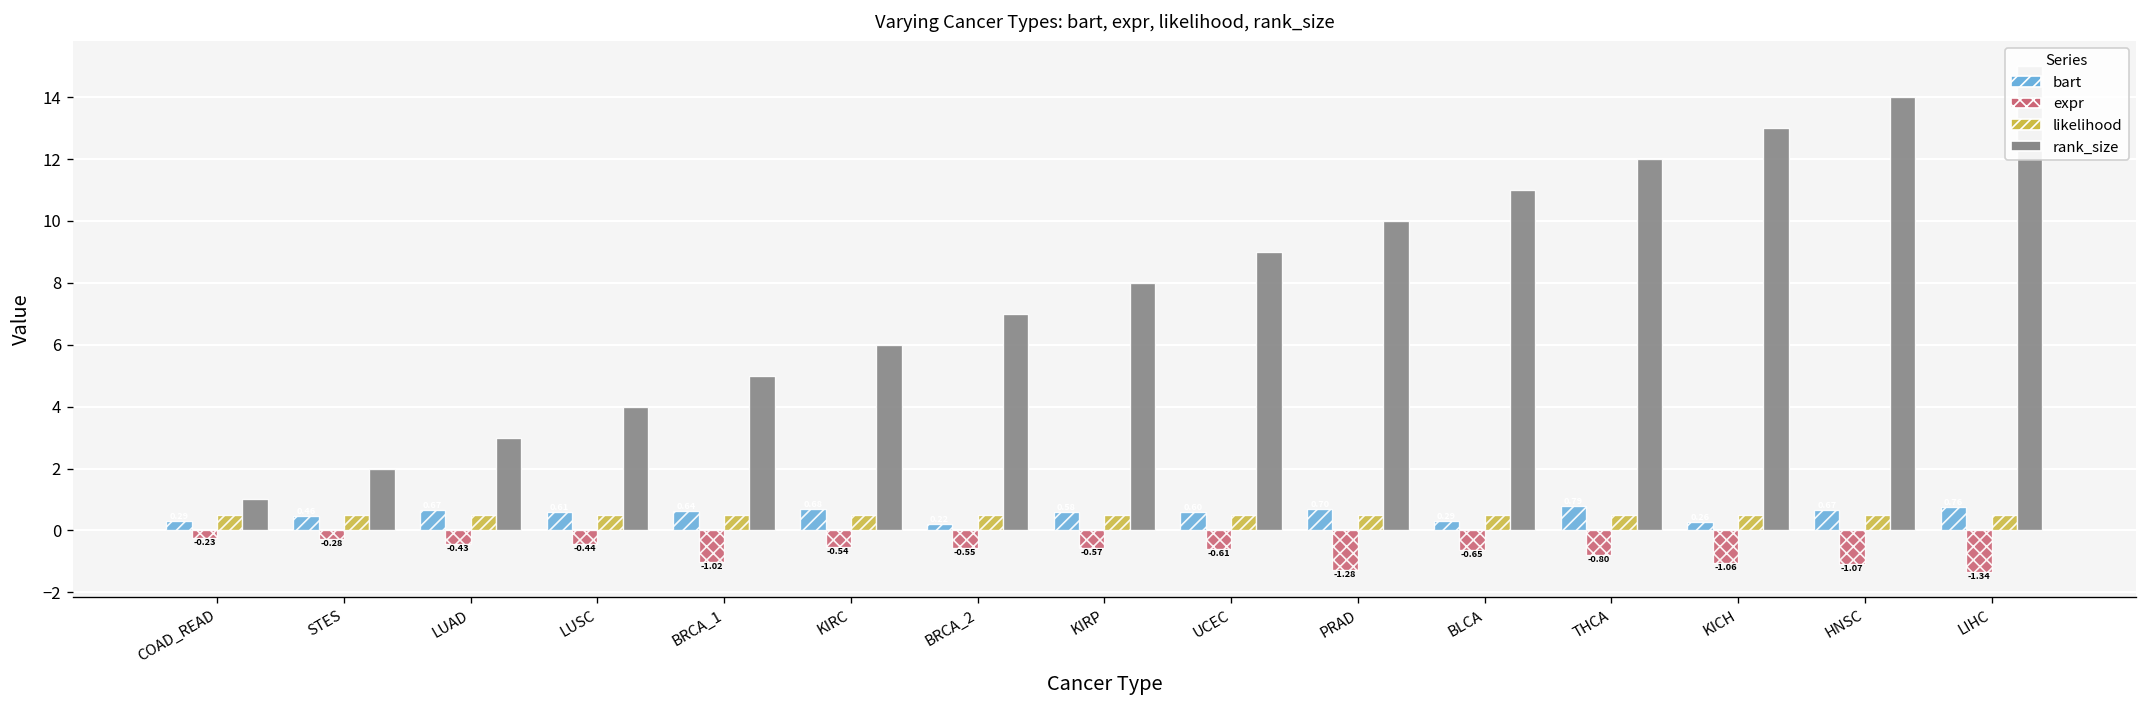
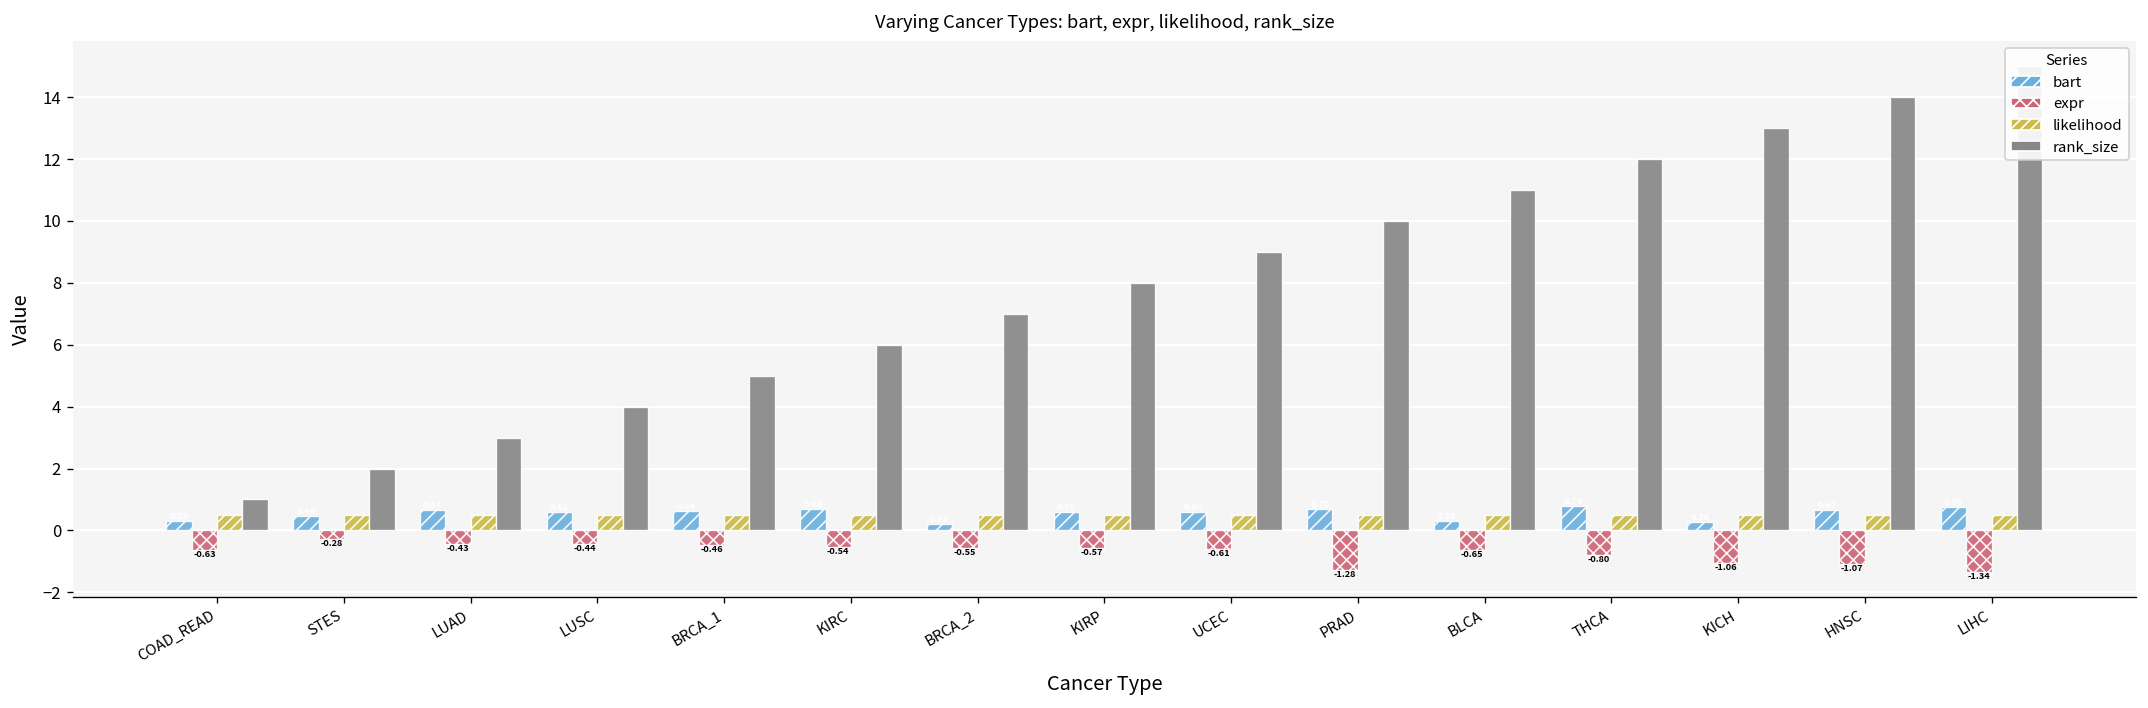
  {
    "bart": {
      "COAD_READ": 0.3,
      "STES": 0.5,
      "LUAD": 0.7,
      "LUSC": 0.6,
      "BRCA_1": 0.6,
      "KIRC": 0.7,
      "BRCA_2": 0.2,
      "KIRP": 0.6,
      "UCEC": 0.6,
      "PRAD": 0.7,
      "BLCA": 0.3,
      "THCA": 0.8,
      "KICH": 0.3,
      "HNSC": 0.7,
      "LIHC": 0.8
    },
    "expr": {
-     "COAD_READ": -0.23,
+     "COAD_READ": -0.63,
      "STES": -0.28,
      "LUAD": -0.43,
      "LUSC": -0.44,
-     "BRCA_1": -1.02,
+     "BRCA_1": -0.46,
      "KIRC": -0.54,
      "BRCA_2": -0.55,
      "KIRP": -0.57,
      "UCEC": -0.61,
      "PRAD": -1.28,
      "BLCA": -0.65,
      "THCA": -0.80,
      "KICH": -1.06,
      "HNSC": -1.07,
      "LIHC": -1.34
    },
    "likelihood": {
      "COAD_READ": 0.5,
      "STES": 0.5,
      "LUAD": 0.5,
      "LUSC": 0.5,
      "BRCA_1": 0.5,
      "KIRC": 0.5,
      "BRCA_2": 0.5,
      "KIRP": 0.5,
      "UCEC": 0.5,
      "PRAD": 0.5,
      "BLCA": 0.5,
      "THCA": 0.5,
      "KICH": 0.5,
      "HNSC": 0.5,
      "LIHC": 0.5
    },
    "rank_size": {
      "COAD_READ": 1.0,
      "STES": 2.0,
      "LUAD": 3.0,
      "LUSC": 4.0,
      "BRCA_1": 5.0,
      "KIRC": 6.0,
      "BRCA_2": 7.0,
      "KIRP": 8.0,
      "UCEC": 9.0,
      "PRAD": 10.0,
      "BLCA": 11.0,
      "THCA": 12.0,
      "KICH": 13.0,
      "HNSC": 14.0
    }
  }
